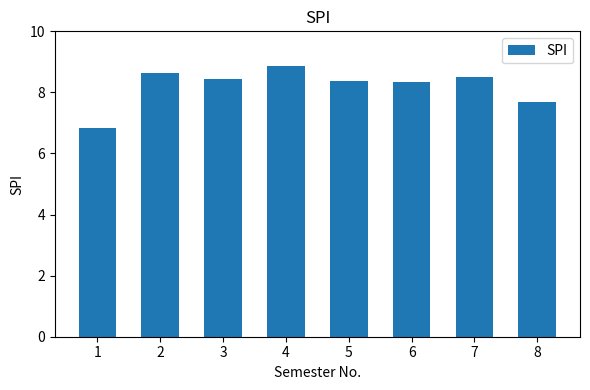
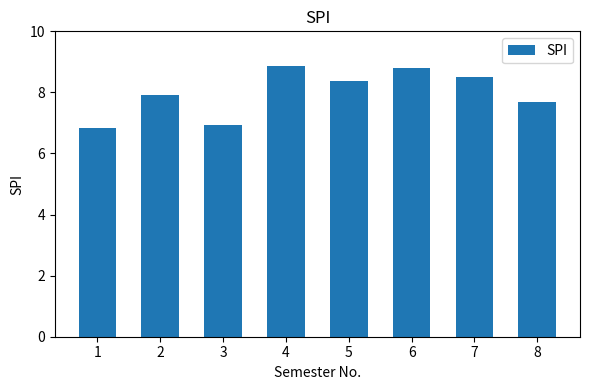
  {
    "1": 6.8,
-   "2": 8.6,
-   "3": 8.4,
+   "2": 7.9,
+   "3": 6.9,
    "4": 8.9,
    "5": 8.4,
-   "6": 8.4,
+   "6": 8.8,
    "7": 8.5,
    "8": 7.7
  }
